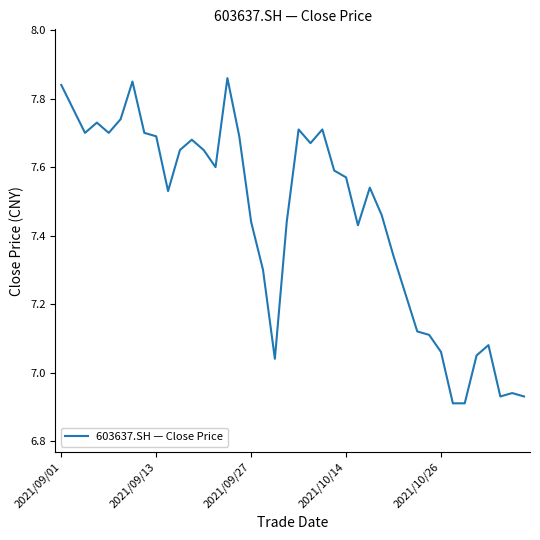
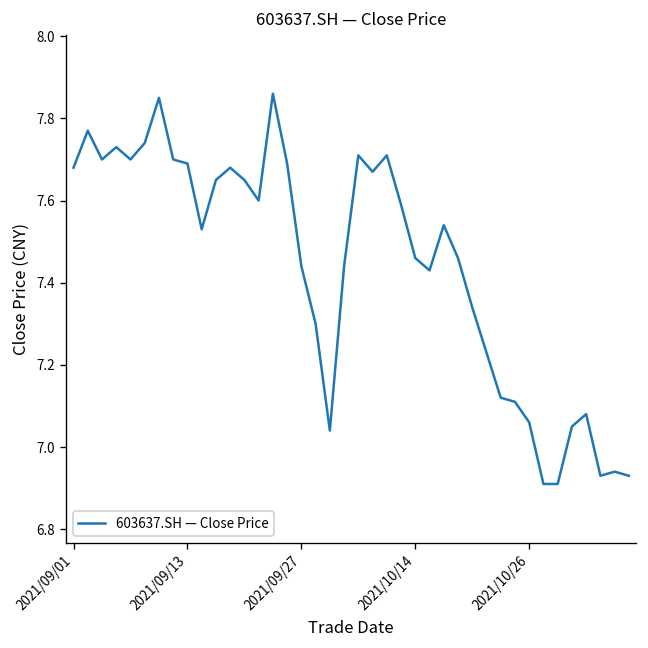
  {
-   "2021/09/01": 7.84,
+   "2021/09/01": 7.68,
    "2021/09/13": 7.69,
    "2021/09/27": 7.44,
-   "2021/10/14": 7.57,
+   "2021/10/14": 7.46,
    "2021/10/26": 7.06
  }
